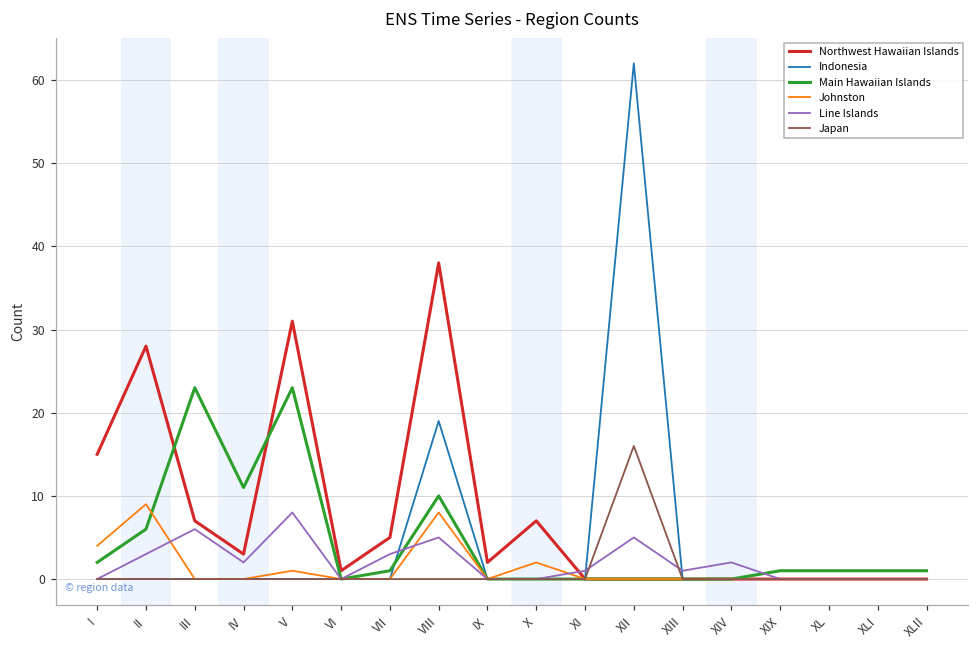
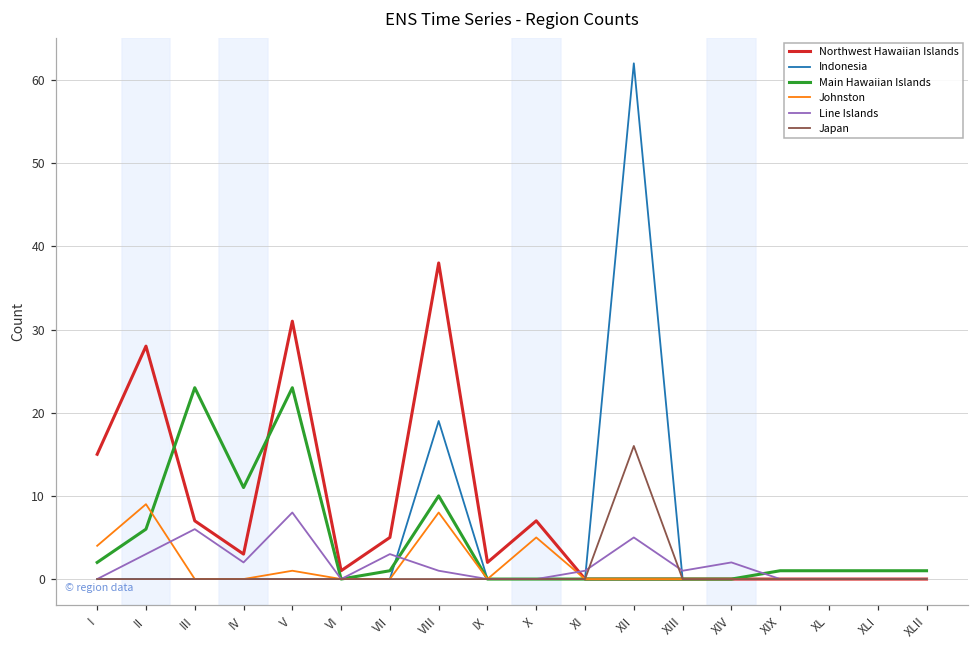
  {
    "Northwest Hawaiian Islands": {
      "I": 15,
      "II": 28,
      "III": 7,
      "IV": 3,
      "V": 31,
      "VI": 1,
      "VII": 5,
      "VIII": 38,
      "IX": 2,
      "X": 7
    },
    "Indonesia": {
      "VIII": 19,
      "XII": 62
    },
    "Main Hawaiian Islands": {
      "I": 2,
      "II": 6,
      "III": 23,
      "IV": 11,
      "V": 23,
      "VII": 1,
      "VIII": 10,
      "XIX": 1,
      "XL": 1,
      "XLI": 1,
      "XLII": 1
    },
    "Johnston": {
      "I": 4,
      "II": 9,
      "V": 1,
      "VIII": 8,
-     "X": 2
+     "X": 5
    },
    "Line Islands": {
      "II": 3,
      "III": 6,
      "IV": 2,
      "V": 8,
      "VII": 3,
-     "VIII": 5,
+     "VIII": 1,
      "XI": 1,
      "XII": 5,
      "XIII": 1,
      "XIV": 2
    },
    "Japan": {
      "VIII": 0,
      "XII": 16
    }
  }
